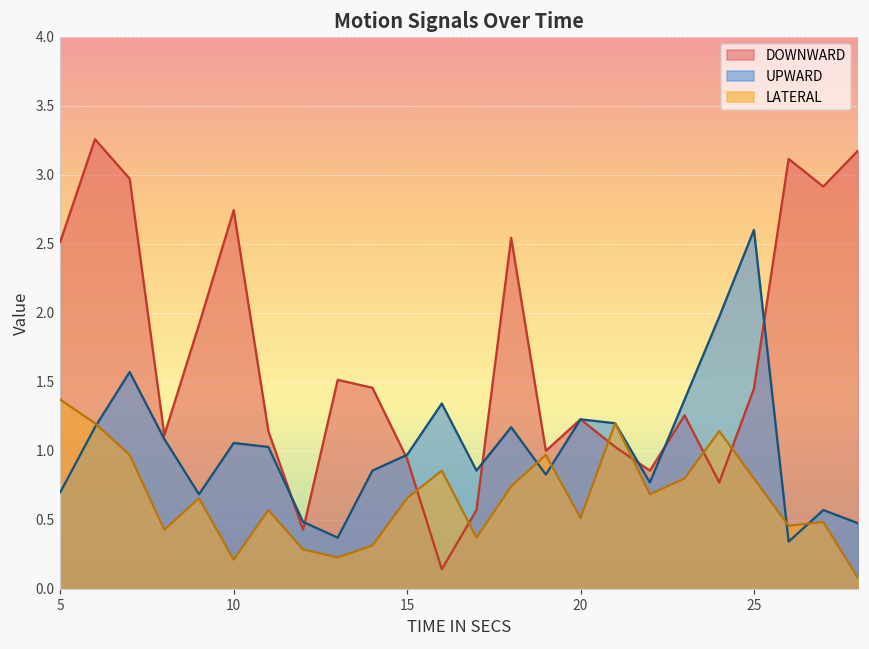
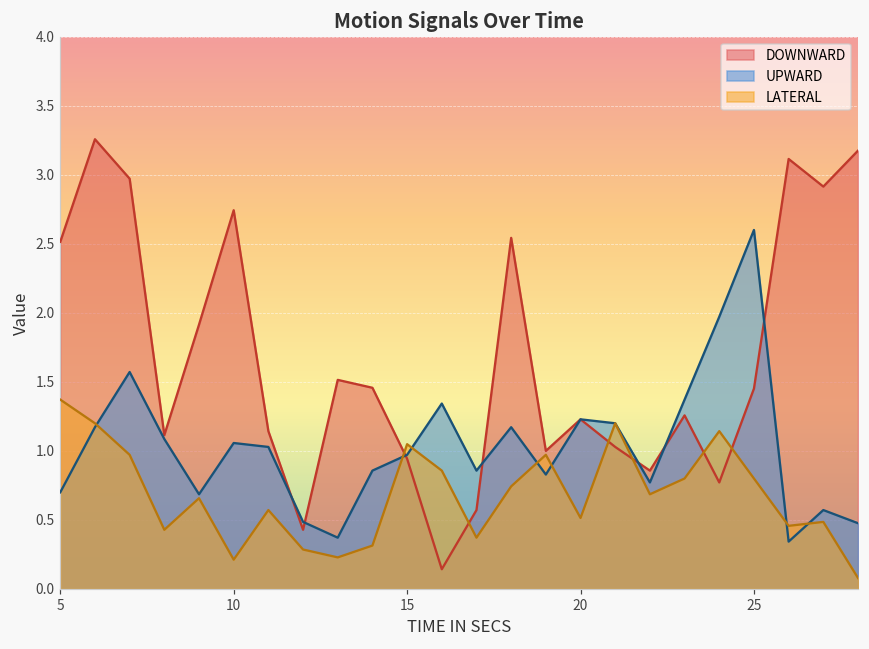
  {
    "DOWNWARD": {
      "5": 2.51,
      "10": 2.74,
      "15": 0.94,
      "25": 1.45
    },
    "UPWARD": {
      "5": 0.70,
      "10": 1.06,
      "15": 0.97,
      "25": 2.60
    },
    "LATERAL": {
      "5": 1.37,
      "10": 0.21,
-     "15": 0.66,
+     "15": 1.05,
      "20": 0.51,
      "25": 0.80
    }
  }
